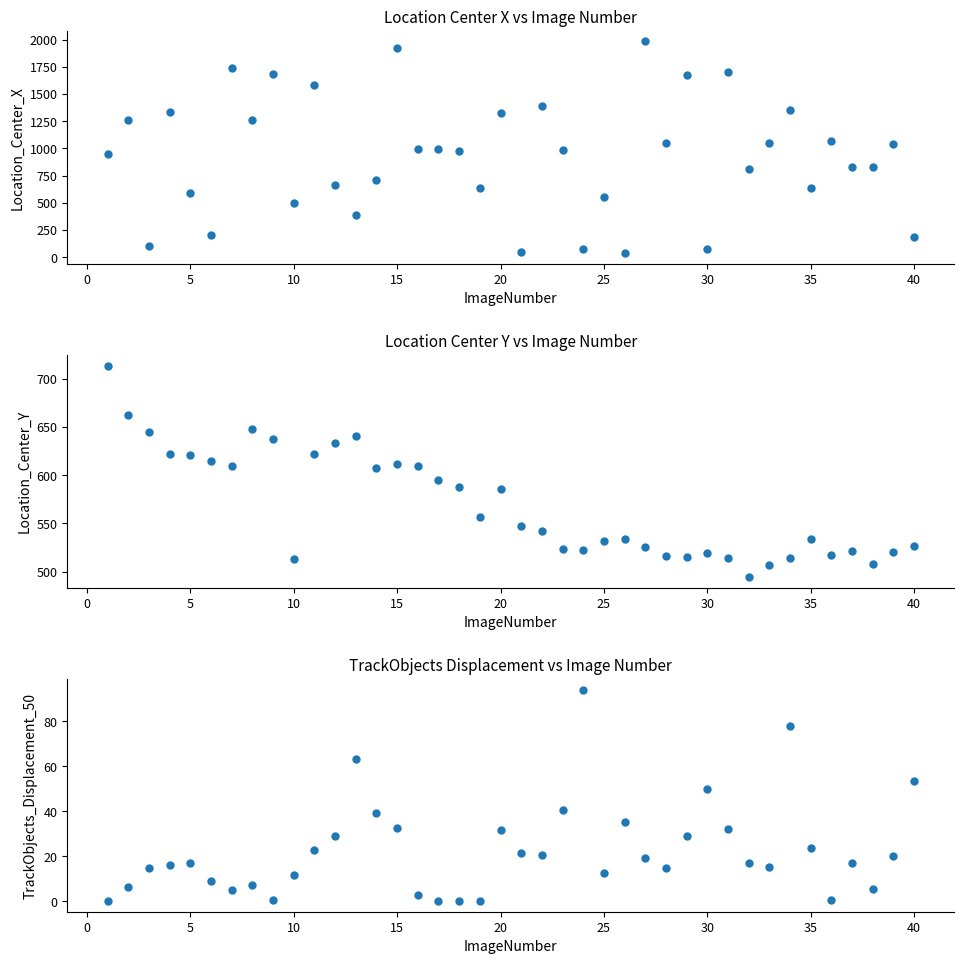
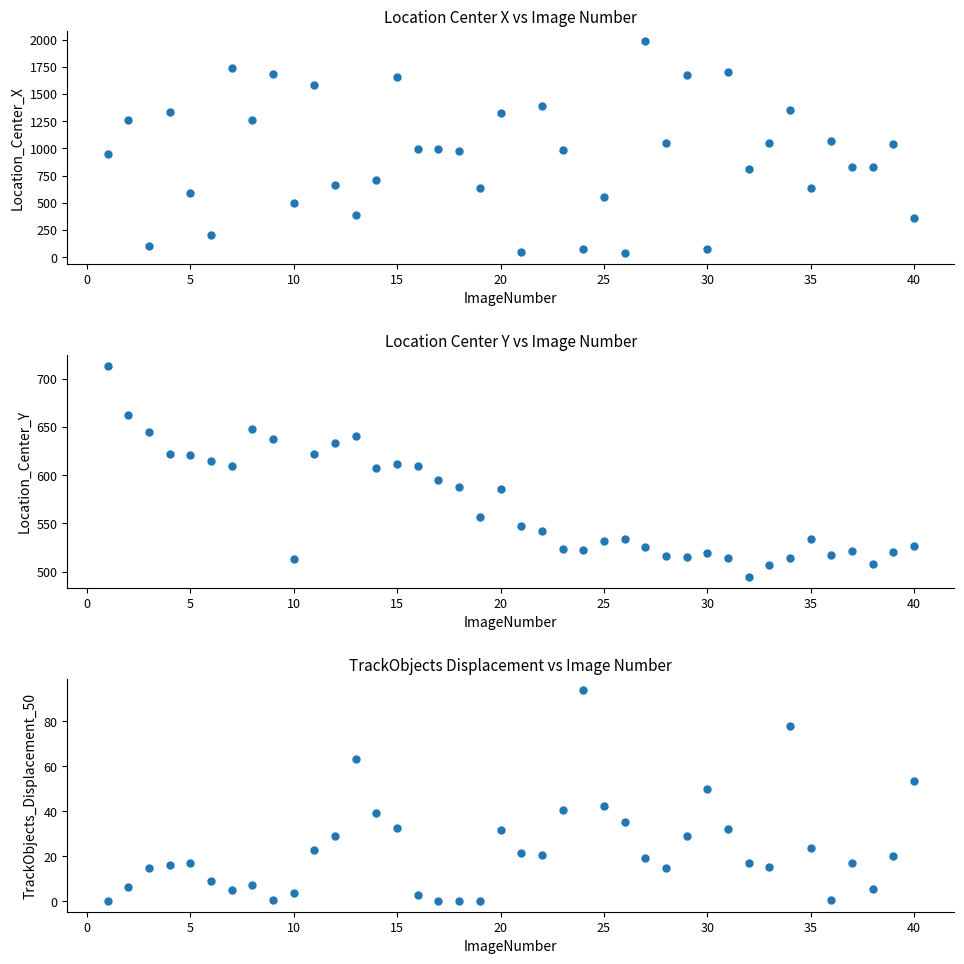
  {
    "Location Center X vs Image Number": {
      "5": 590,
      "10": 490,
-     "15": 1930,
+     "15": 1660,
      "20": 1330,
      "25": 550,
      "30": 70,
      "35": 630,
-     "40": 180
+     "40": 360
    },
    "Location Center Y vs Image Number": {
      "5": 620,
      "10": 510,
      "15": 610,
      "20": 590,
      "25": 530,
      "30": 520,
      "35": 530,
      "40": 530
    },
    "TrackObjects Displacement vs Image Number": {
      "5": 17,
-     "10": 12,
+     "10": 4,
      "15": 32,
      "20": 32,
-     "25": 13,
+     "25": 43,
      "30": 50,
      "35": 24,
      "40": 53
    }
  }
